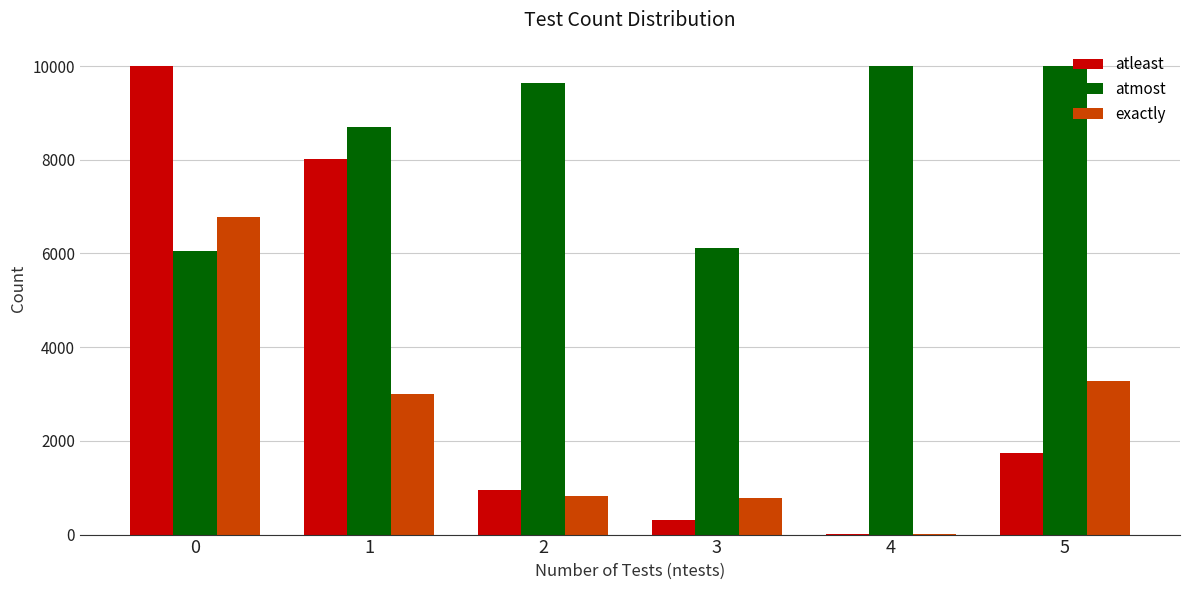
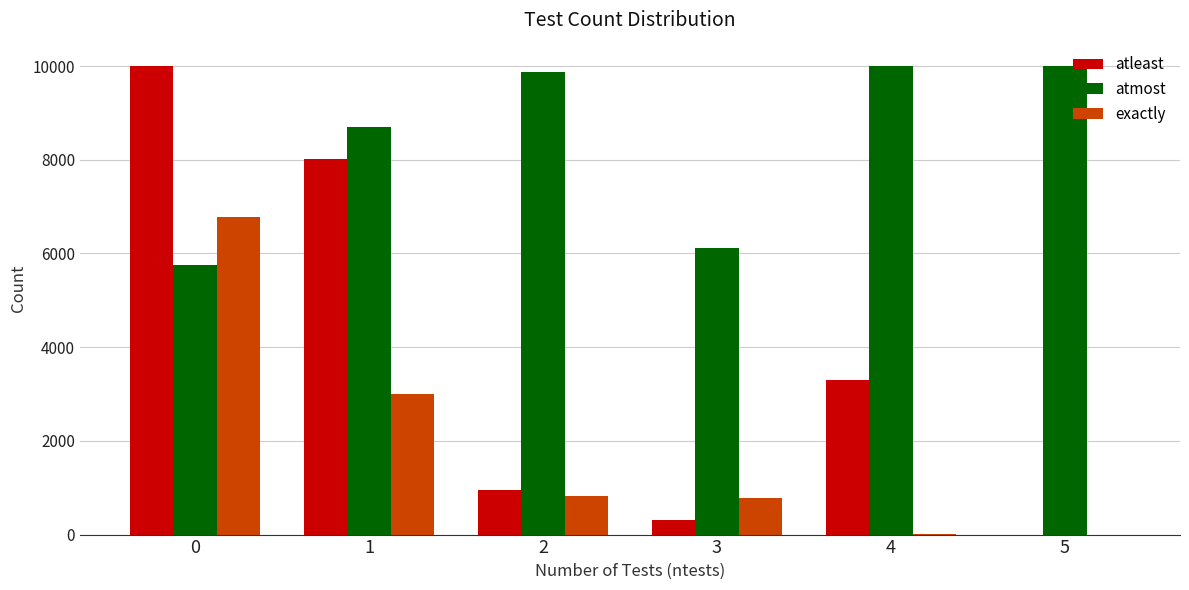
  {
    "atleast": {
      "0": 10000,
      "1": 8000,
      "2": 1000,
      "3": 300,
-     "4": 0,
-     "5": 1700
+     "4": 3300,
+     "5": 0
    },
    "atmost": {
-     "0": 6000,
+     "0": 5800,
      "1": 8700,
-     "2": 9600,
+     "2": 9900,
      "3": 6100,
      "4": 10000,
      "5": 10000
    },
    "exactly": {
      "0": 6800,
      "1": 3000,
      "2": 800,
      "3": 800,
-     "5": 3300
+     "5": 0
    }
  }
